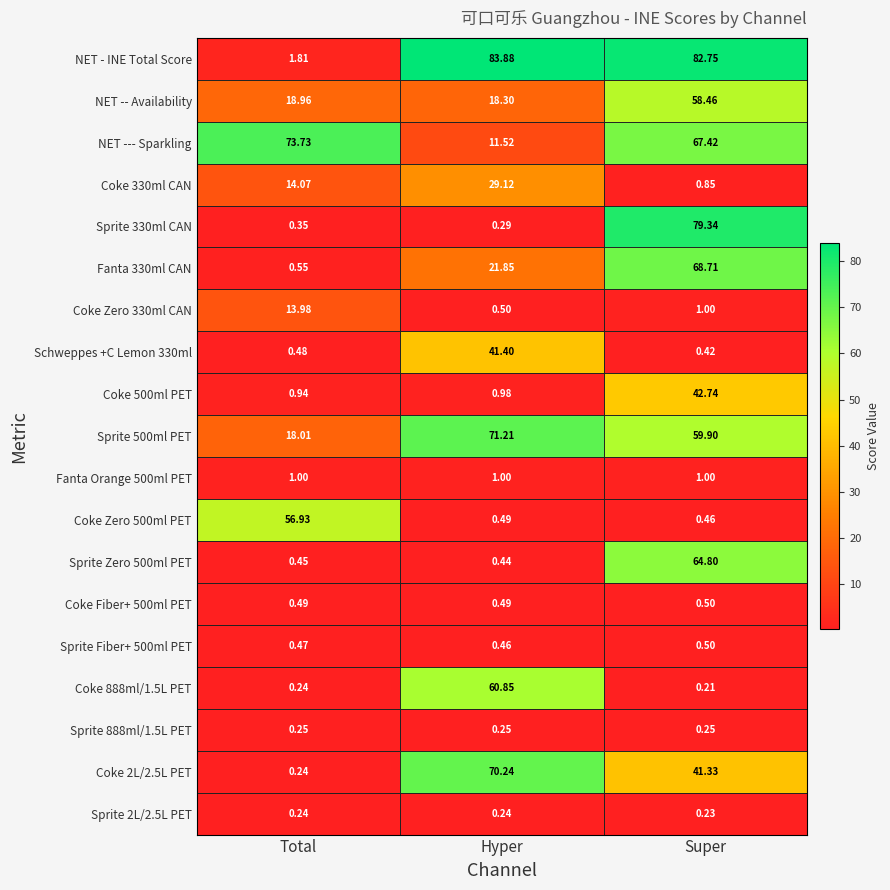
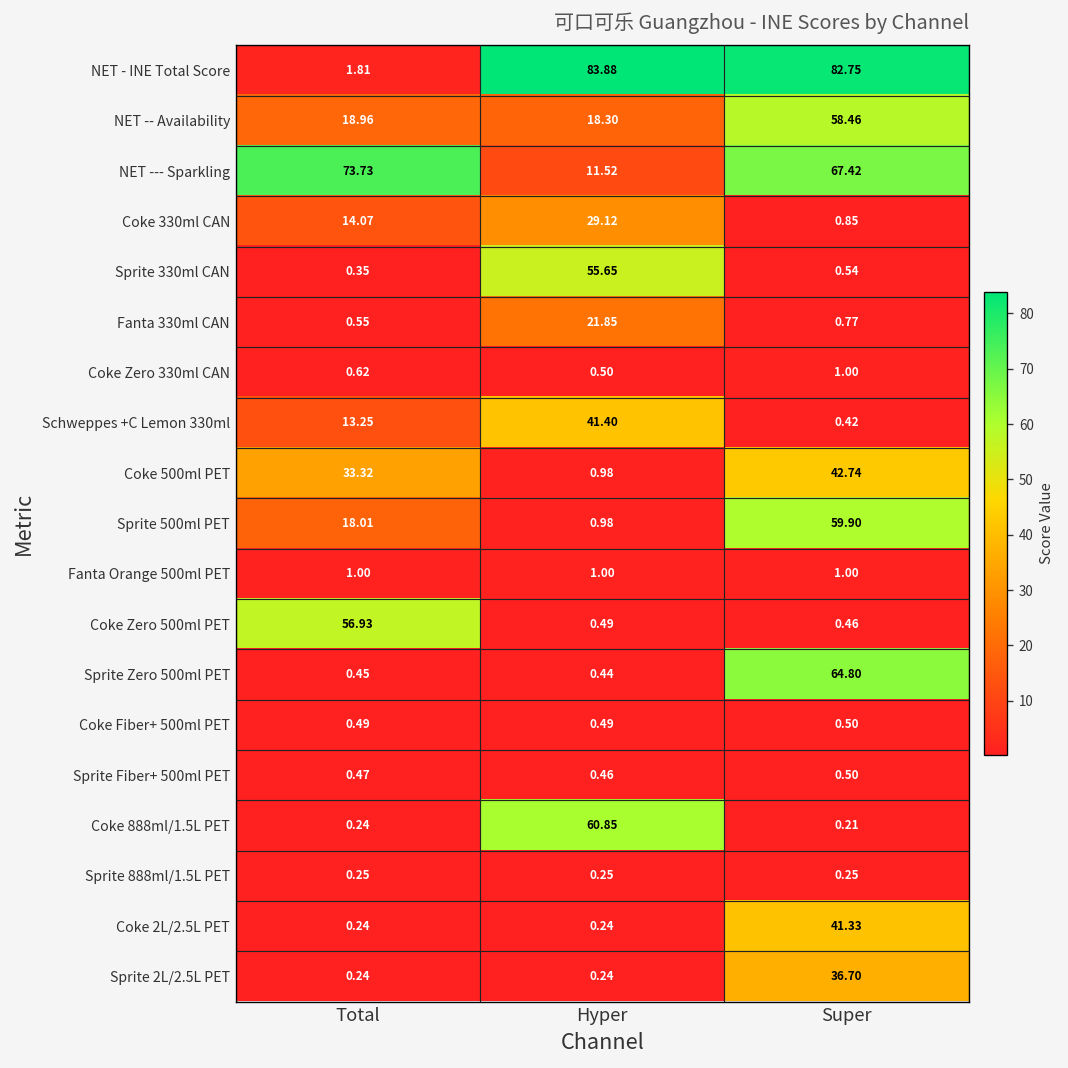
  {
    "NET - INE Total Score": {
      "Total": 1.81,
      "Hyper": 83.88,
      "Super": 82.75
    },
    "NET -- Availability": {
      "Total": 18.96,
      "Hyper": 18.30,
      "Super": 58.46
    },
    "NET --- Sparkling": {
      "Total": 73.73,
      "Hyper": 11.52,
      "Super": 67.42
    },
    "Coke 330ml CAN": {
      "Total": 14.07,
      "Hyper": 29.12,
      "Super": 0.85
    },
    "Sprite 330ml CAN": {
      "Total": 0.35,
-     "Hyper": 0.29,
-     "Super": 79.34
+     "Hyper": 55.65,
+     "Super": 0.54
    },
    "Fanta 330ml CAN": {
      "Total": 0.55,
      "Hyper": 21.85,
-     "Super": 68.71
+     "Super": 0.77
    },
    "Coke Zero 330ml CAN": {
-     "Total": 13.98,
+     "Total": 0.62,
      "Hyper": 0.50,
      "Super": 1.00
    },
    "Schweppes +C Lemon 330ml": {
-     "Total": 0.48,
+     "Total": 13.25,
      "Hyper": 41.40,
      "Super": 0.42
    },
    "Coke 500ml PET": {
-     "Total": 0.94,
+     "Total": 33.32,
      "Hyper": 0.98,
      "Super": 42.74
    },
    "Sprite 500ml PET": {
      "Total": 18.01,
-     "Hyper": 71.21,
+     "Hyper": 0.98,
      "Super": 59.90
    },
    "Fanta Orange 500ml PET": {
      "Total": 1.00,
      "Hyper": 1.00,
      "Super": 1.00
    },
    "Coke Zero 500ml PET": {
      "Total": 56.93,
      "Hyper": 0.49,
      "Super": 0.46
    },
    "Sprite Zero 500ml PET": {
      "Total": 0.45,
      "Hyper": 0.44,
      "Super": 64.80
    },
    "Coke Fiber+ 500ml PET": {
      "Total": 0.49,
      "Hyper": 0.49,
      "Super": 0.50
    },
    "Sprite Fiber+ 500ml PET": {
      "Total": 0.47,
      "Hyper": 0.46,
      "Super": 0.50
    },
    "Coke 888ml/1.5L PET": {
      "Total": 0.24,
      "Hyper": 60.85,
      "Super": 0.21
    },
    "Sprite 888ml/1.5L PET": {
      "Total": 0.25,
      "Hyper": 0.25,
      "Super": 0.25
    },
    "Coke 2L/2.5L PET": {
      "Total": 0.24,
-     "Hyper": 70.24,
+     "Hyper": 0.24,
      "Super": 41.33
    },
    "Sprite 2L/2.5L PET": {
      "Total": 0.24,
      "Hyper": 0.24,
-     "Super": 0.23
+     "Super": 36.70
    }
  }
